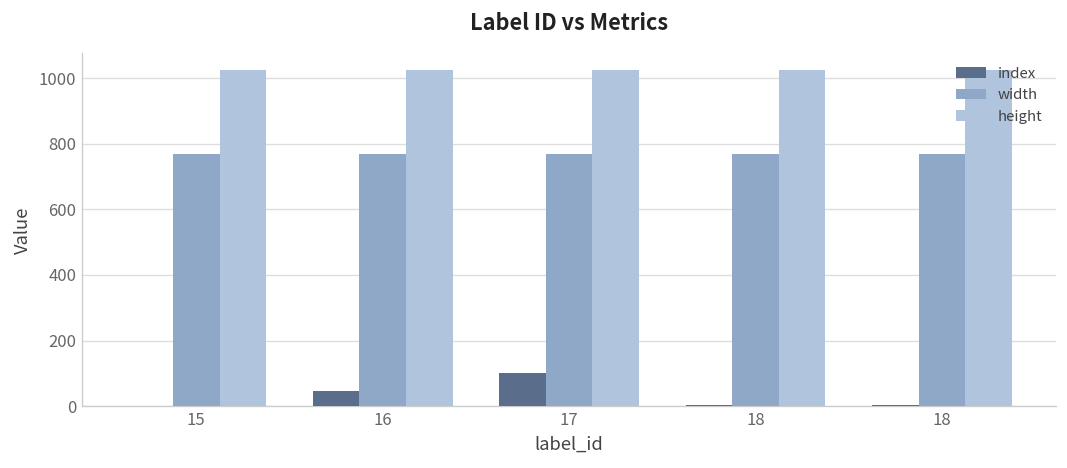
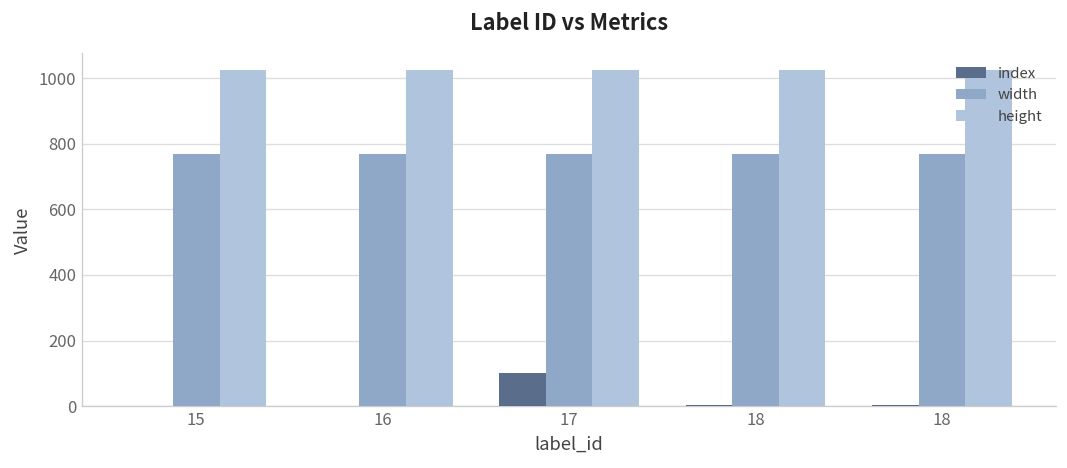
  {
    "index": {
      "15": 0,
-     "16": 50,
+     "16": 0,
      "17": 100
    }
  }
